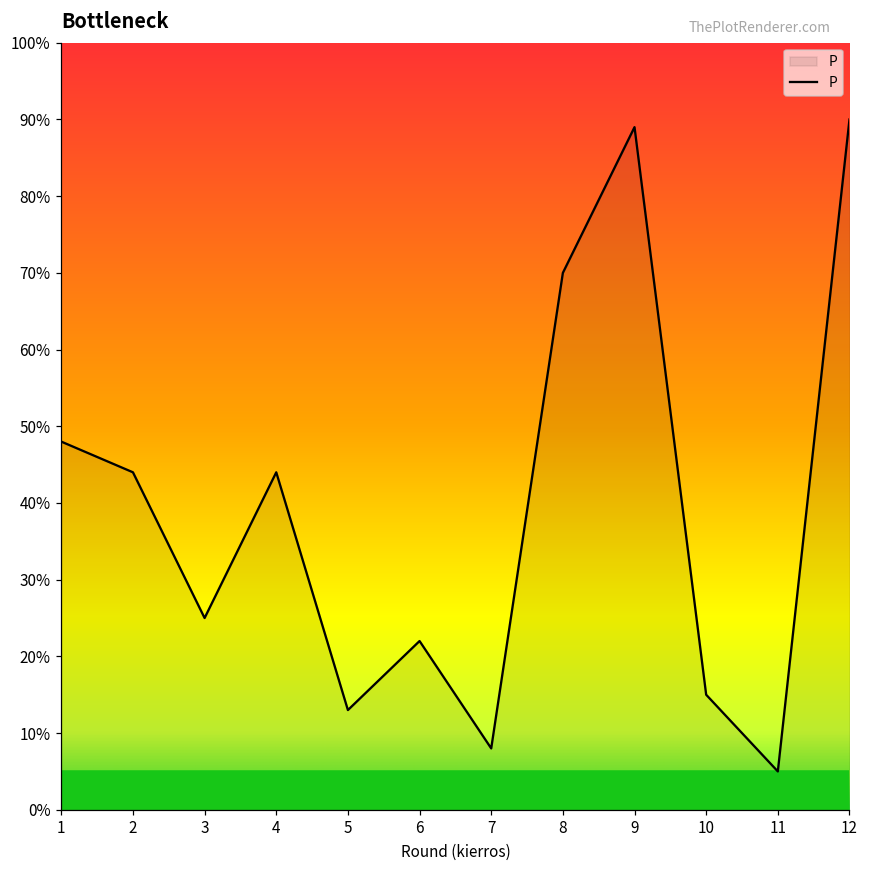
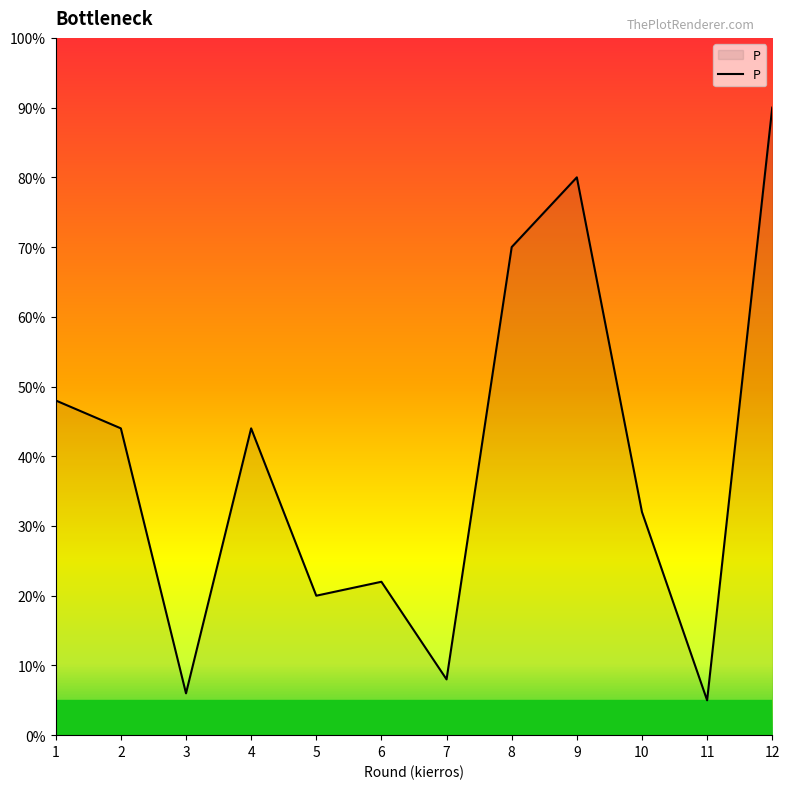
  {
    "1": "48%",
    "2": "44%",
-   "3": "25%",
+   "3": "6%",
    "4": "44%",
-   "5": "13%",
+   "5": "20%",
    "6": "22%",
    "7": "8%",
    "8": "70%",
-   "9": "89%",
-   "10": "15%",
+   "9": "80%",
+   "10": "32%",
    "12": "90%"
  }
